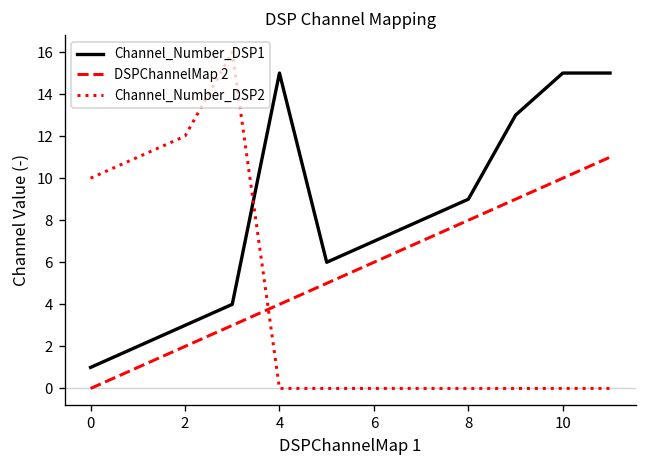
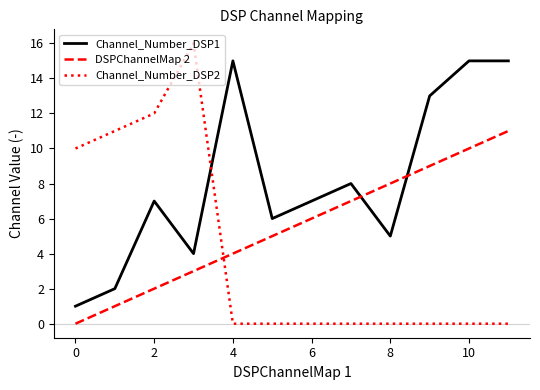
  {
    "Channel_Number_DSP1": {
      "0": 1,
-     "2": 3,
+     "2": 7,
      "4": 15,
      "6": 7,
-     "8": 9,
+     "8": 5,
      "10": 15
    }
  }
